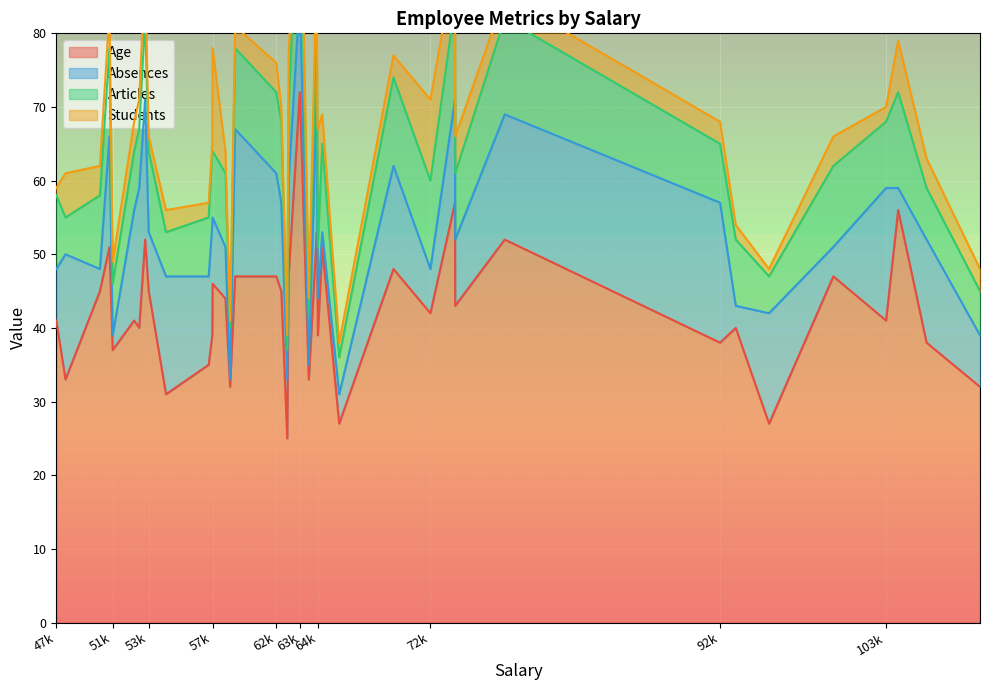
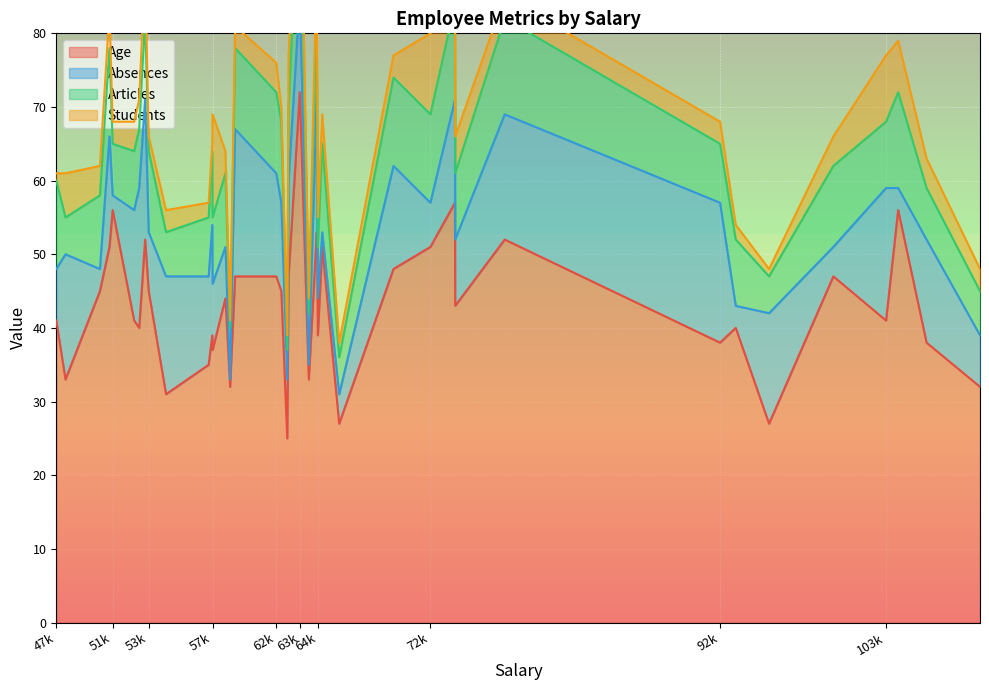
  {
    "Age": {
      "47k": 41,
-     "51k": 37,
+     "51k": 56,
      "53k": 45,
-     "57k": 46,
+     "57k": 37,
      "62k": 47,
      "63k": 72,
      "64k": 39,
-     "72k": 42,
+     "72k": 51,
      "92k": 38,
      "103k": 41
    },
    "Absences": {
      "47k": 7,
      "51k": 2,
      "53k": 8,
      "57k": 9,
      "62k": 14,
      "64k": 5,
      "72k": 6,
      "92k": 19,
      "103k": 18
    },
    "Articles": {
-     "47k": 10,
+     "47k": 12,
      "51k": 7,
      "53k": 11,
      "57k": 9,
      "62k": 11,
      "64k": 7,
      "72k": 12,
      "92k": 8,
      "103k": 9
    },
    "Students": {
      "47k": 1,
      "53k": 2,
      "57k": 14,
      "62k": 4,
-     "64k": 16,
+     "64k": 4,
      "72k": 11,
      "92k": 3,
-     "103k": 2
+     "103k": 9
    }
  }
